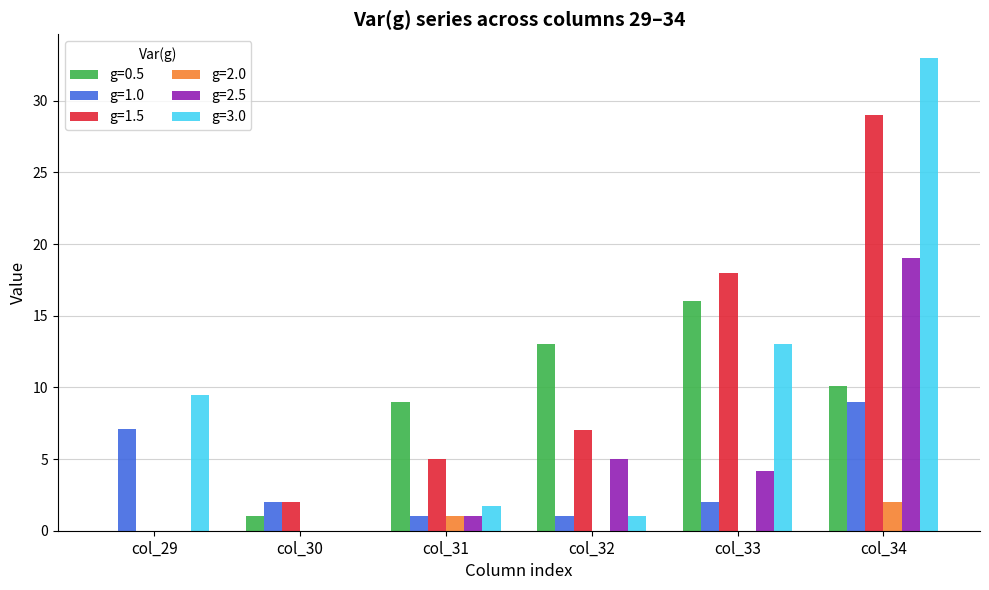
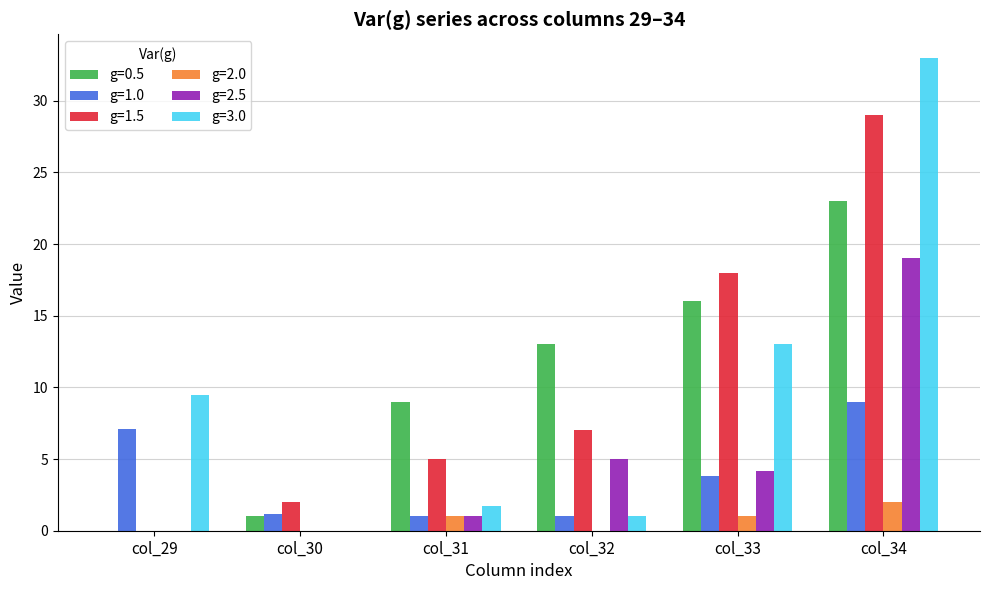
  {
    "g=0.5": {
      "col_29": 0.0,
      "col_30": 1.0,
      "col_31": 9.0,
      "col_32": 13.0,
      "col_33": 16.0,
-     "col_34": 10.1
+     "col_34": 23.0
    },
    "g=1.0": {
      "col_29": 7.1,
-     "col_30": 2.0,
+     "col_30": 1.2,
      "col_31": 1.0,
      "col_32": 1.0,
-     "col_33": 2.0,
+     "col_33": 3.8,
      "col_34": 9.0
    },
    "g=1.5": {
      "col_29": 0.0,
      "col_30": 2.0,
      "col_31": 5.0,
      "col_32": 7.0,
      "col_33": 18.0,
      "col_34": 29.0
    },
    "g=2.0": {
      "col_29": 0,
      "col_30": 0,
      "col_31": 1,
      "col_32": 0,
-     "col_33": 0,
+     "col_33": 1,
      "col_34": 2
    },
    "g=2.5": {
      "col_29": 0.0,
      "col_30": 0.0,
      "col_31": 1.0,
      "col_32": 5.0,
      "col_33": 4.1,
      "col_34": 19.0
    },
    "g=3.0": {
      "col_29": 9.5,
      "col_30": 0.0,
      "col_31": 1.7,
      "col_32": 1.0,
      "col_33": 13.0,
      "col_34": 33.0
    }
  }
